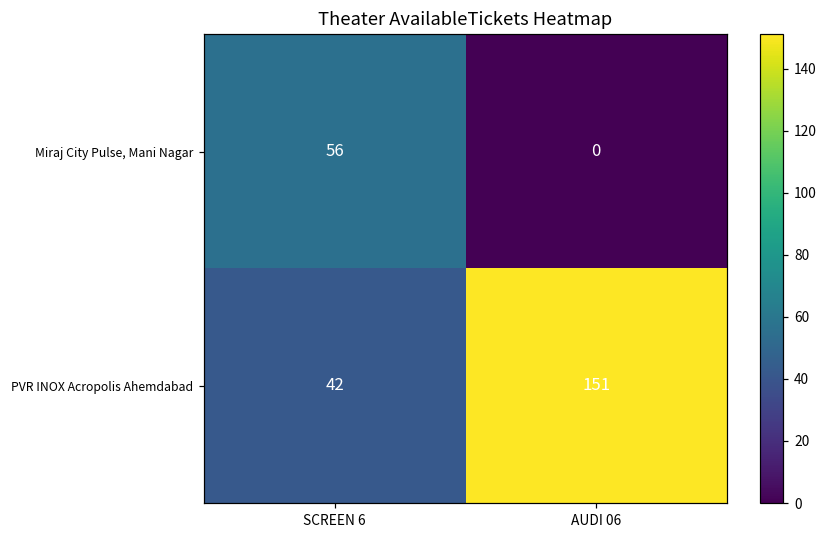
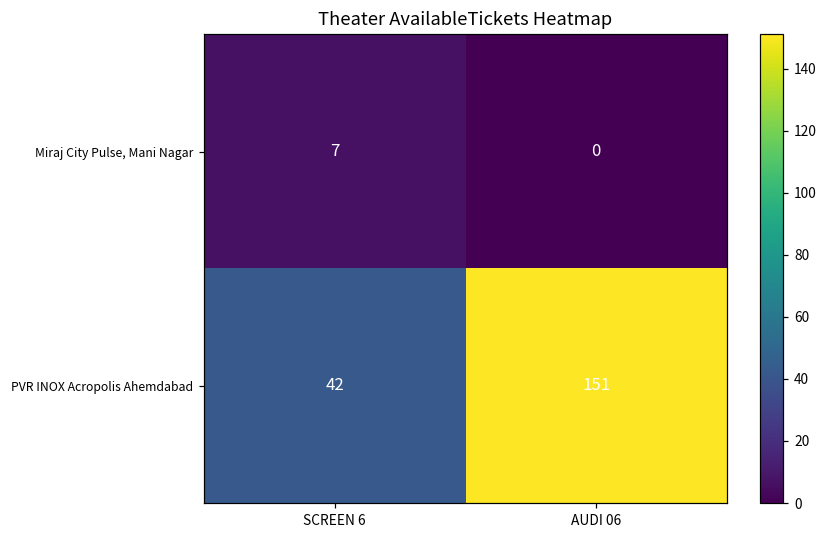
  {
    "Miraj City Pulse, Mani Nagar": {
-     "SCREEN 6": 56,
+     "SCREEN 6": 7,
      "AUDI 06": 0
    },
    "PVR INOX Acropolis Ahemdabad": {
      "SCREEN 6": 42,
      "AUDI 06": 151
    }
  }
